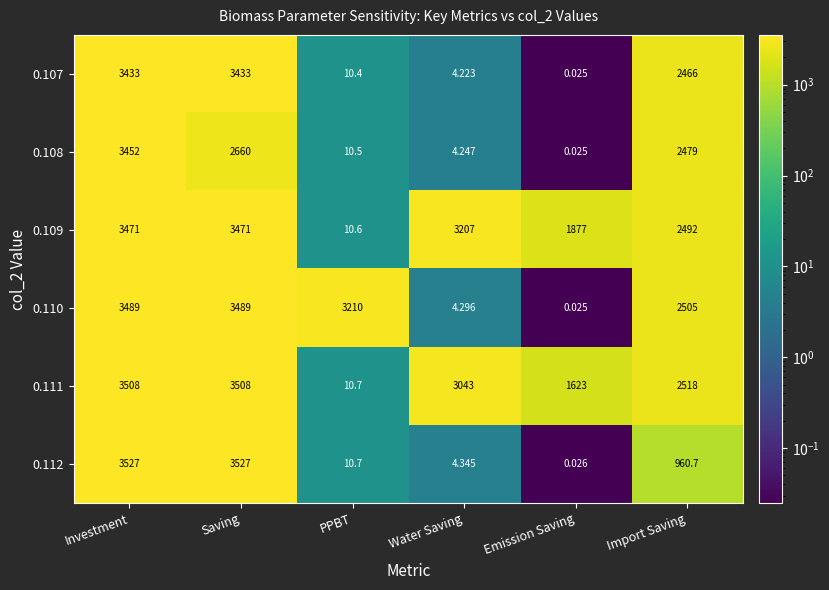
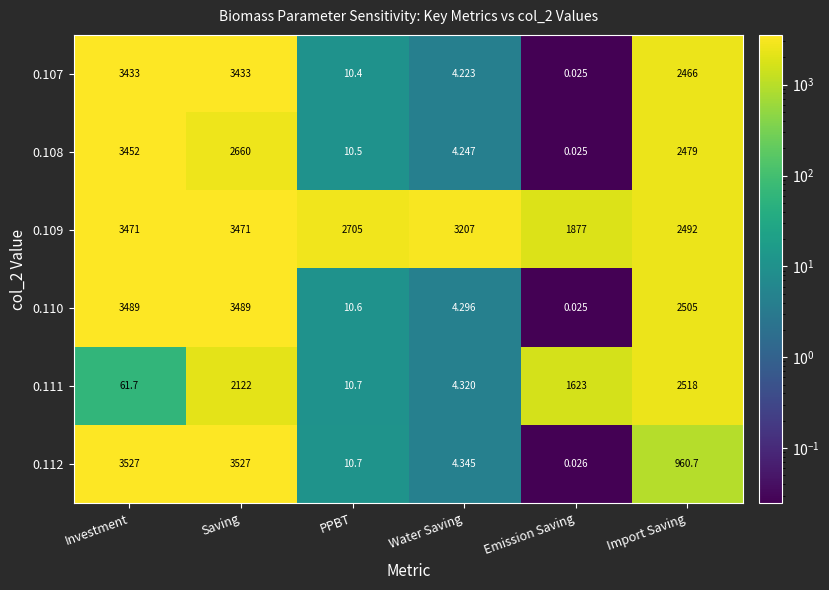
  {
    "0.107": {
      "Investment": 3433,
      "Saving": 3433,
      "PPBT": 10.4,
      "Water Saving": 4.223,
      "Emission Saving": 0.025,
      "Import Saving": 2466
    },
    "0.108": {
      "Investment": 3452,
      "Saving": 2660,
      "PPBT": 10.5,
      "Water Saving": 4.247,
      "Emission Saving": 0.025,
      "Import Saving": 2479
    },
    "0.109": {
      "Investment": 3471,
      "Saving": 3471,
-     "PPBT": 10.6,
+     "PPBT": 2705,
      "Water Saving": 3207,
      "Emission Saving": 1877,
      "Import Saving": 2492
    },
    "0.110": {
      "Investment": 3489,
      "Saving": 3489,
-     "PPBT": 3210,
+     "PPBT": 10.6,
      "Water Saving": 4.296,
      "Emission Saving": 0.025,
      "Import Saving": 2505
    },
    "0.111": {
-     "Investment": 3508,
-     "Saving": 3508,
+     "Investment": 61.7,
+     "Saving": 2122,
      "PPBT": 10.7,
-     "Water Saving": 3043,
+     "Water Saving": 4.320,
      "Emission Saving": 1623,
      "Import Saving": 2518
    },
    "0.112": {
      "Investment": 3527,
      "Saving": 3527,
      "PPBT": 10.7,
      "Water Saving": 4.345,
      "Emission Saving": 0.026,
      "Import Saving": 960.7
    }
  }
